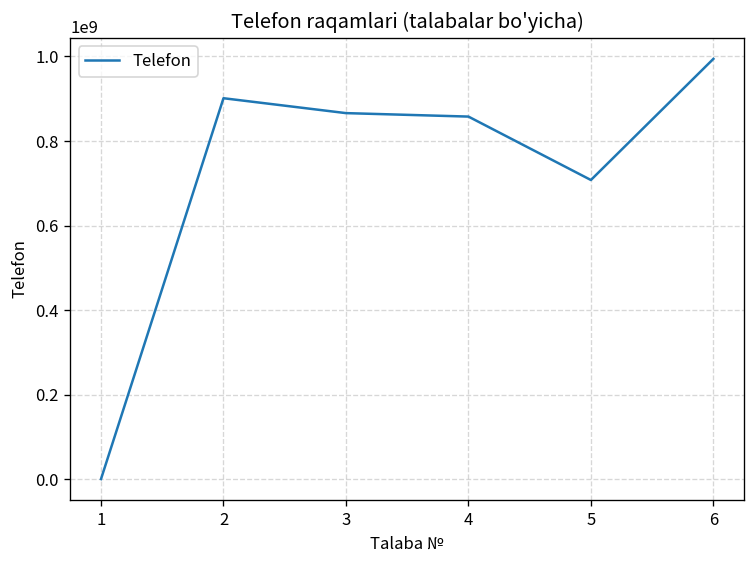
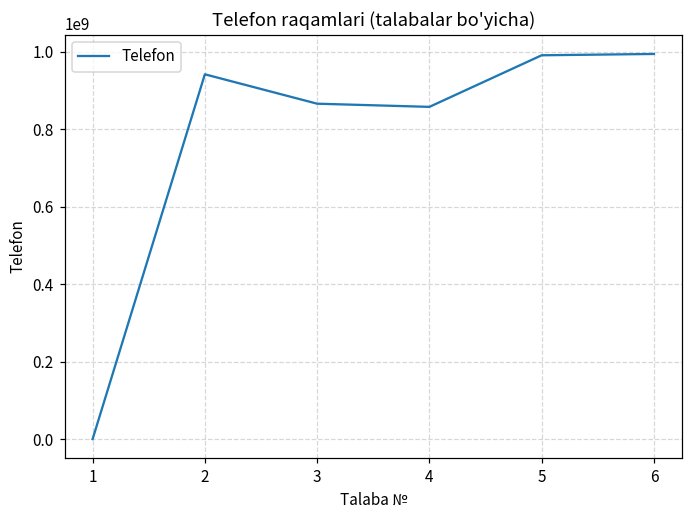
  {
    "1": 0,
-   "2": 900000000,
+   "2": 940000000,
    "3": 870000000,
    "4": 860000000,
-   "5": 710000000,
+   "5": 990000000,
    "6": 990000000
  }
